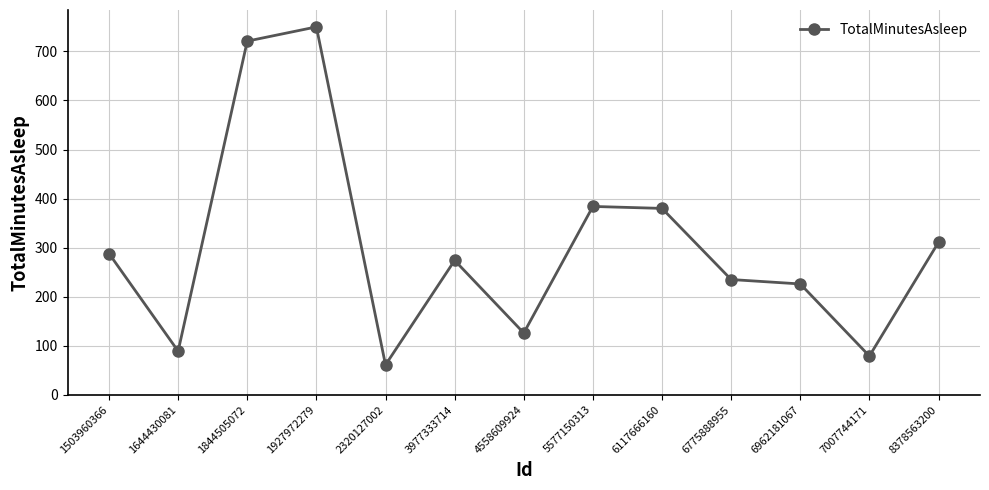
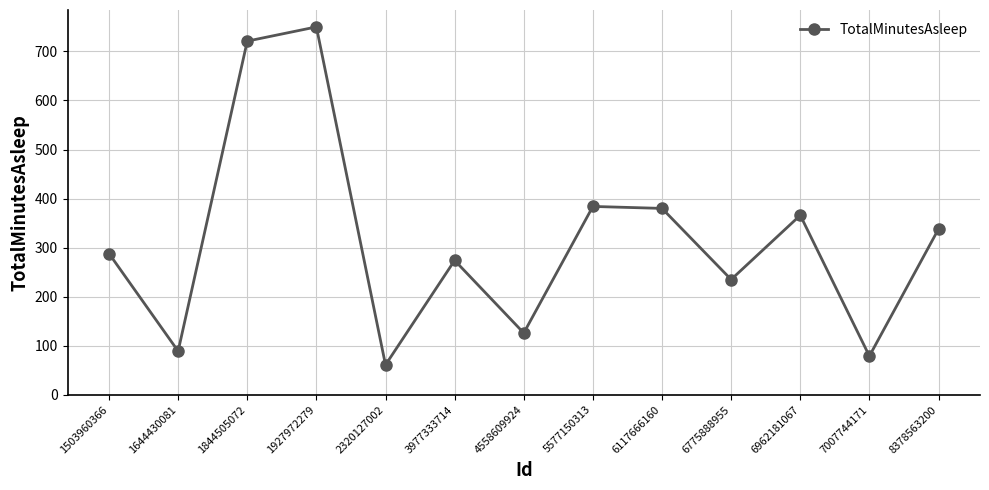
  {
    "1503960366": 290,
    "1644430081": 90,
    "1844505072": 720,
    "1927972279": 750,
    "2320127002": 60,
    "3977333714": 270,
    "4558609924": 130,
    "5577150313": 380,
    "6117666160": 380,
    "6775888955": 240,
-   "6962181067": 230,
+   "6962181067": 370,
    "7007744171": 80,
-   "8378563200": 310
+   "8378563200": 340
  }
